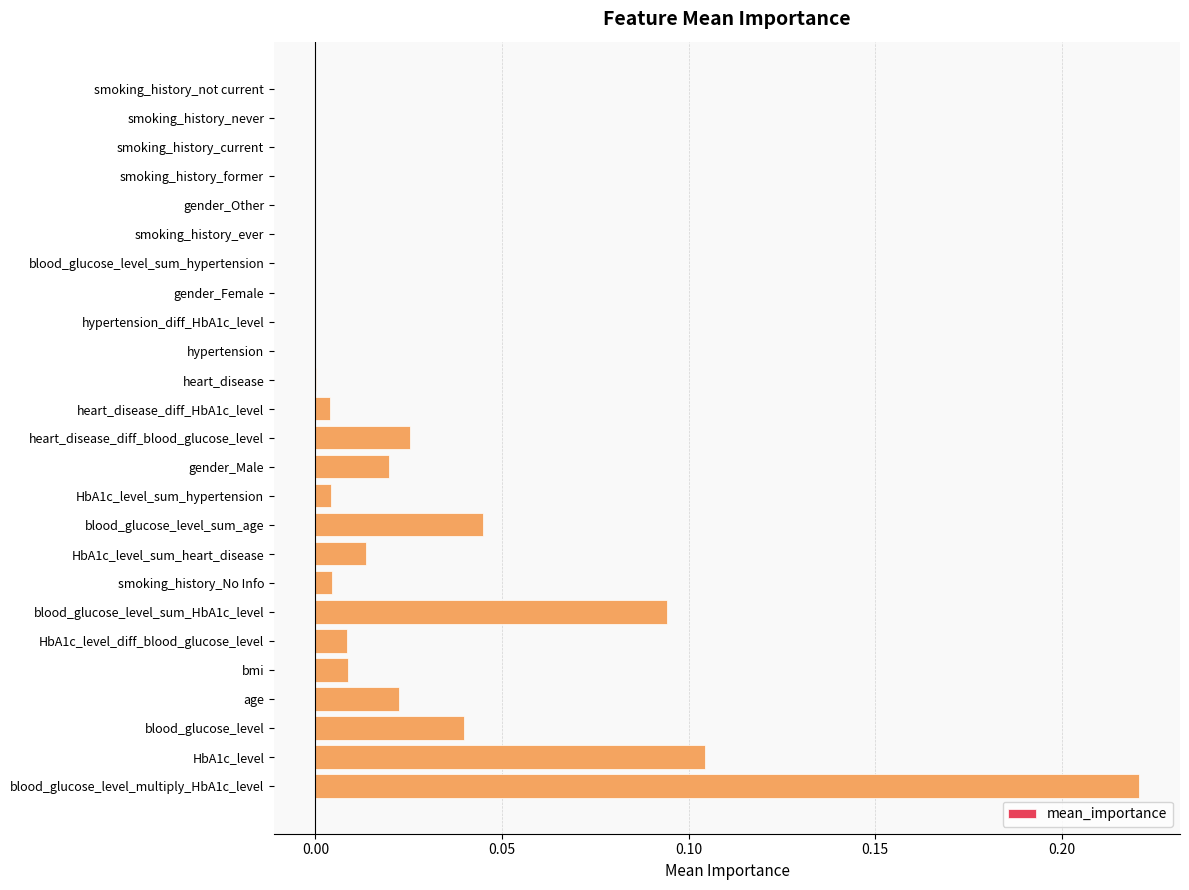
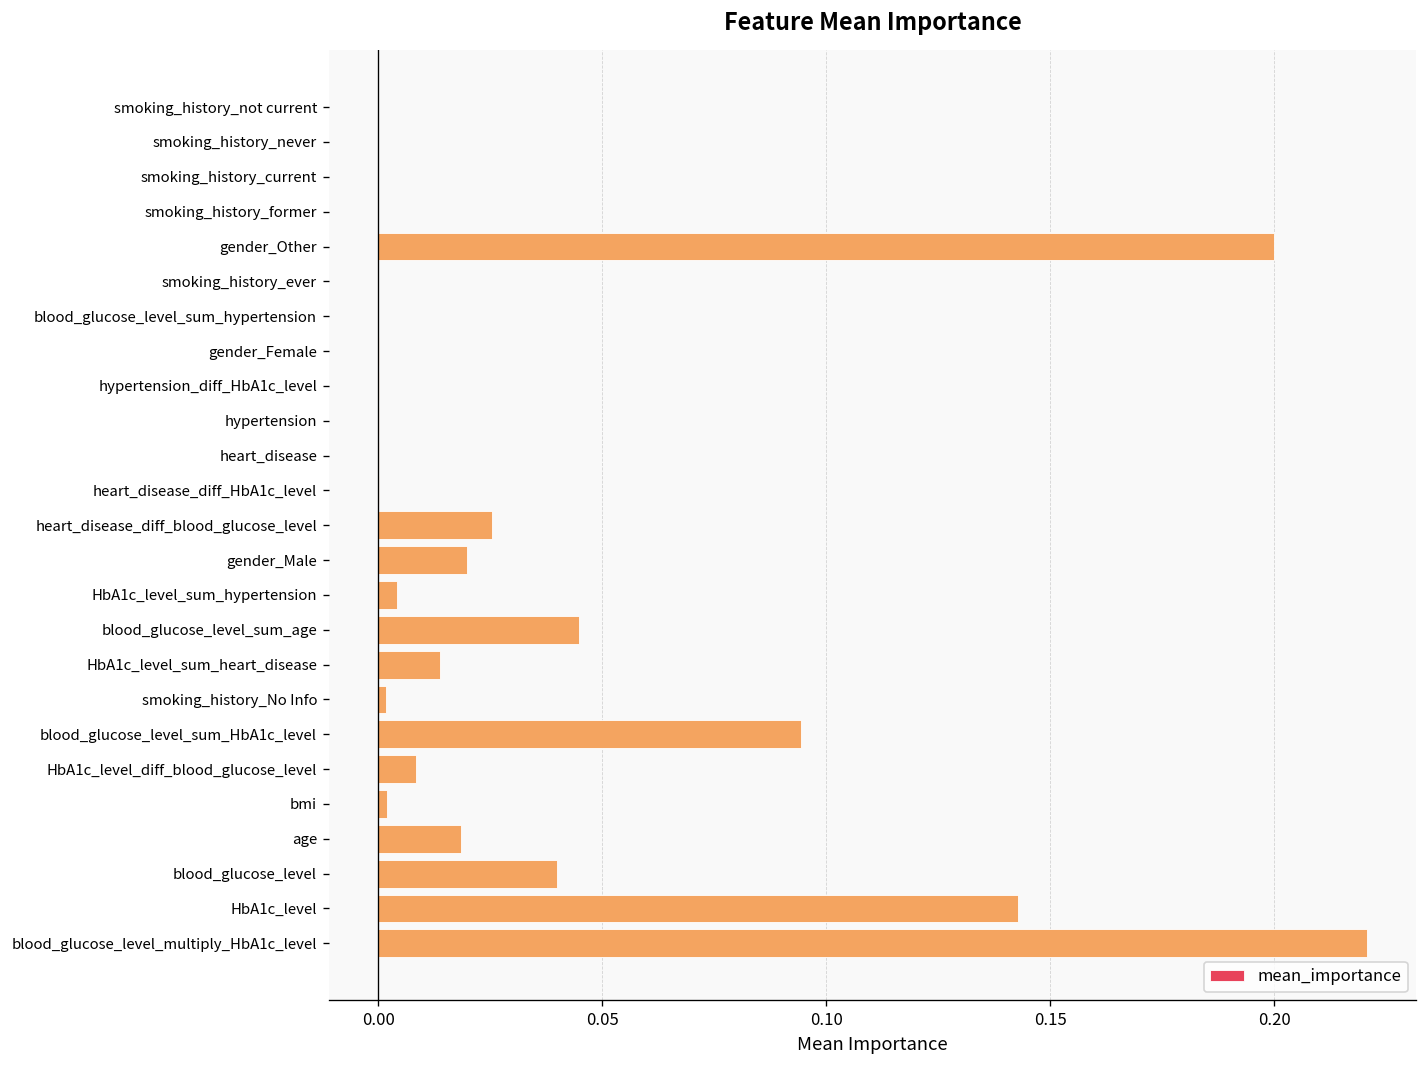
  {
-   "gender_Other": 0.0,
-   "heart_disease_diff_HbA1c_level": 0.004,
+   "gender_Other": 0.2,
+   "heart_disease_diff_HbA1c_level": 0.000,
    "heart_disease_diff_blood_glucose_level": 0.025,
    "gender_Male": 0.020,
    "HbA1c_level_sum_hypertension": 0.004,
    "blood_glucose_level_sum_age": 0.045,
    "HbA1c_level_sum_heart_disease": 0.014,
-   "smoking_history_No Info": 0.005,
+   "smoking_history_No Info": 0.002,
    "blood_glucose_level_sum_HbA1c_level": 0.094,
    "HbA1c_level_diff_blood_glucose_level": 0.008,
-   "bmi": 0.009,
-   "age": 0.023,
+   "bmi": 0.002,
+   "age": 0.018,
    "blood_glucose_level": 0.040,
-   "HbA1c_level": 0.104,
+   "HbA1c_level": 0.143,
    "blood_glucose_level_multiply_HbA1c_level": 0.221
  }
